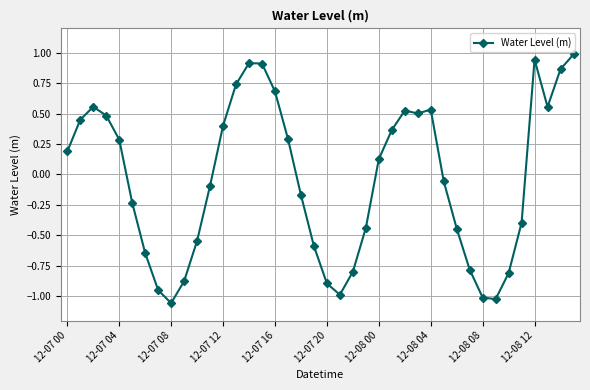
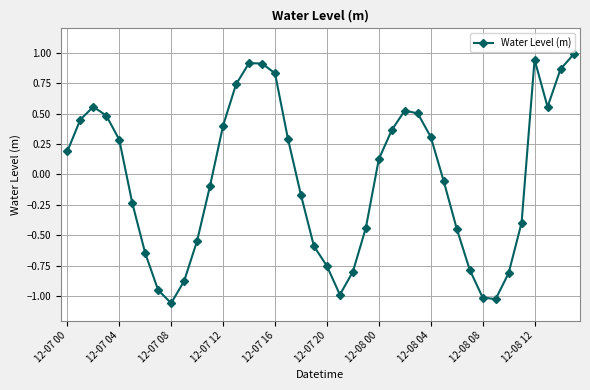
  {
    "12-07 00": 0.19,
    "12-07 04": 0.29,
    "12-07 08": -1.06,
    "12-07 12": 0.40,
-   "12-07 16": 0.68,
-   "12-07 20": -0.90,
+   "12-07 16": 0.83,
+   "12-07 20": -0.75,
    "12-08 00": 0.13,
-   "12-08 04": 0.53,
+   "12-08 04": 0.31,
    "12-08 08": -1.01,
    "12-08 12": 0.94
  }
